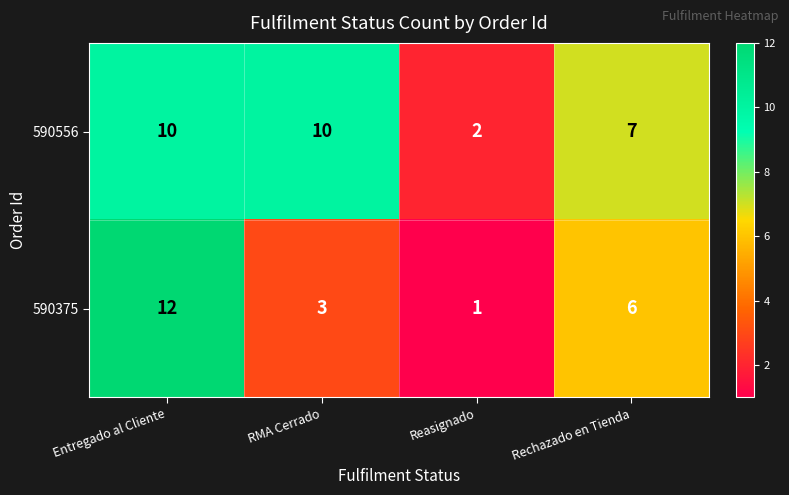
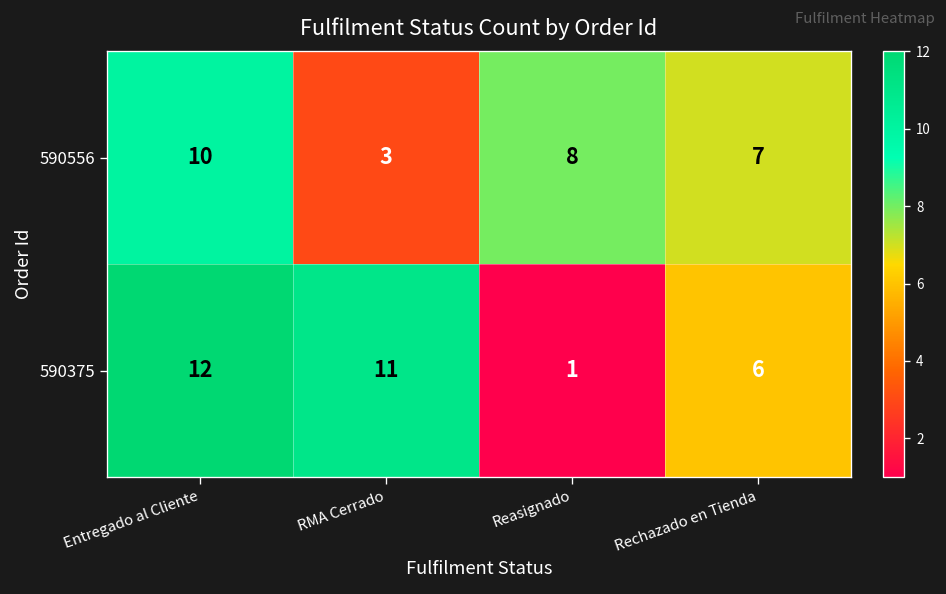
  {
    "590556": {
      "Entregado al Cliente": 10,
-     "RMA Cerrado": 10,
-     "Reasignado": 2,
+     "RMA Cerrado": 3,
+     "Reasignado": 8,
      "Rechazado en Tienda": 7
    },
    "590375": {
      "Entregado al Cliente": 12,
-     "RMA Cerrado": 3,
+     "RMA Cerrado": 11,
      "Reasignado": 1,
      "Rechazado en Tienda": 6
    }
  }
